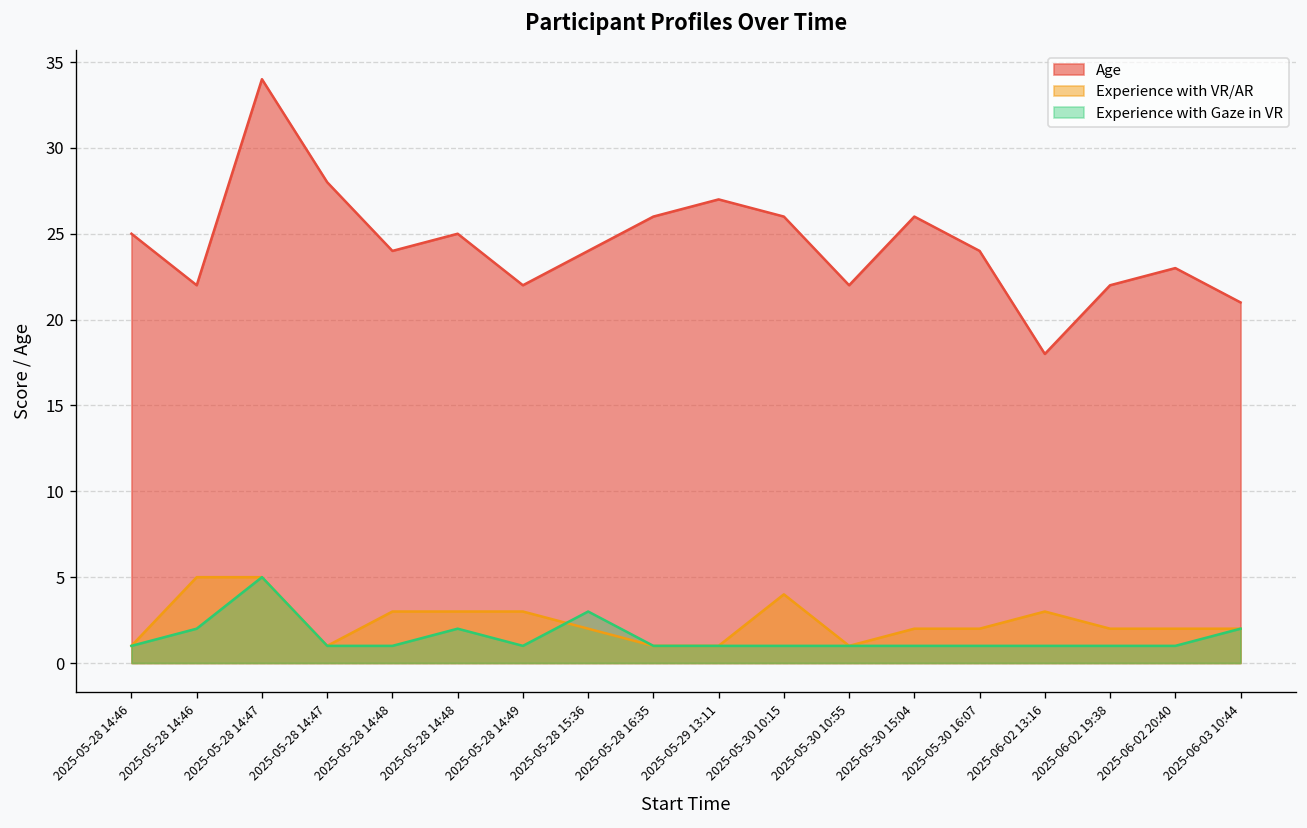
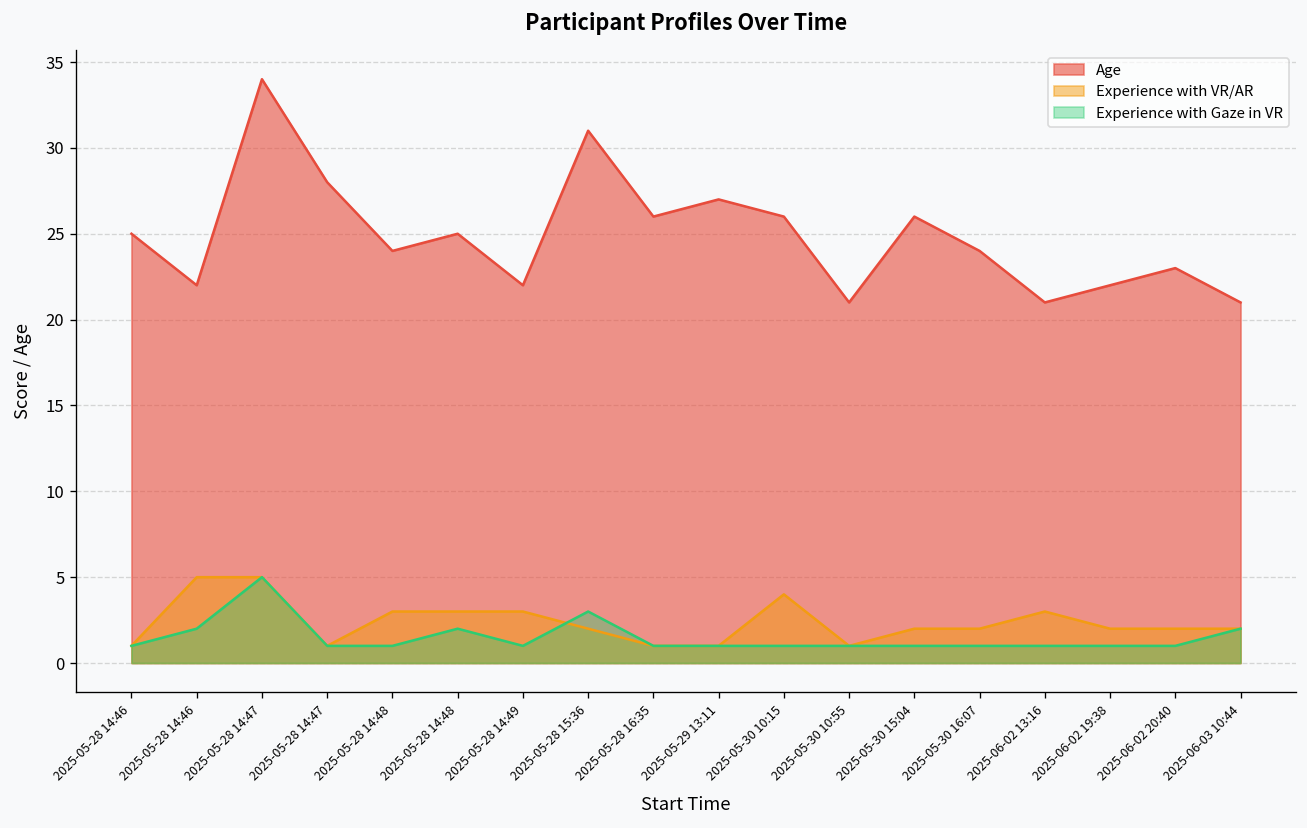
  {
    "Age": {
      "2025-05-28 14:49": 22,
-     "2025-05-28 15:36": 24,
+     "2025-05-28 15:36": 31,
      "2025-05-28 16:35": 26,
      "2025-05-29 13:11": 27,
      "2025-05-30 10:15": 26,
-     "2025-05-30 10:55": 22,
+     "2025-05-30 10:55": 21,
      "2025-05-30 15:04": 26,
      "2025-05-30 16:07": 24,
-     "2025-06-02 13:16": 18,
+     "2025-06-02 13:16": 21,
      "2025-06-02 19:38": 22,
      "2025-06-02 20:40": 23,
      "2025-06-03 10:44": 21
    },
    "Experience with VR/AR": {
      "2025-05-28 14:49": 3,
      "2025-05-28 15:36": 2,
      "2025-05-30 10:15": 4,
      "2025-05-30 15:04": 2,
      "2025-05-30 16:07": 2,
      "2025-06-02 13:16": 3,
      "2025-06-02 19:38": 2,
      "2025-06-02 20:40": 2
    },
    "Experience with Gaze in VR": {
      "2025-05-28 14:49": 1,
      "2025-05-28 15:36": 3,
      "2025-05-30 10:15": 1,
      "2025-05-30 15:04": 1,
      "2025-05-30 16:07": 1,
      "2025-06-02 13:16": 1,
      "2025-06-02 19:38": 1,
      "2025-06-02 20:40": 1
    }
  }
